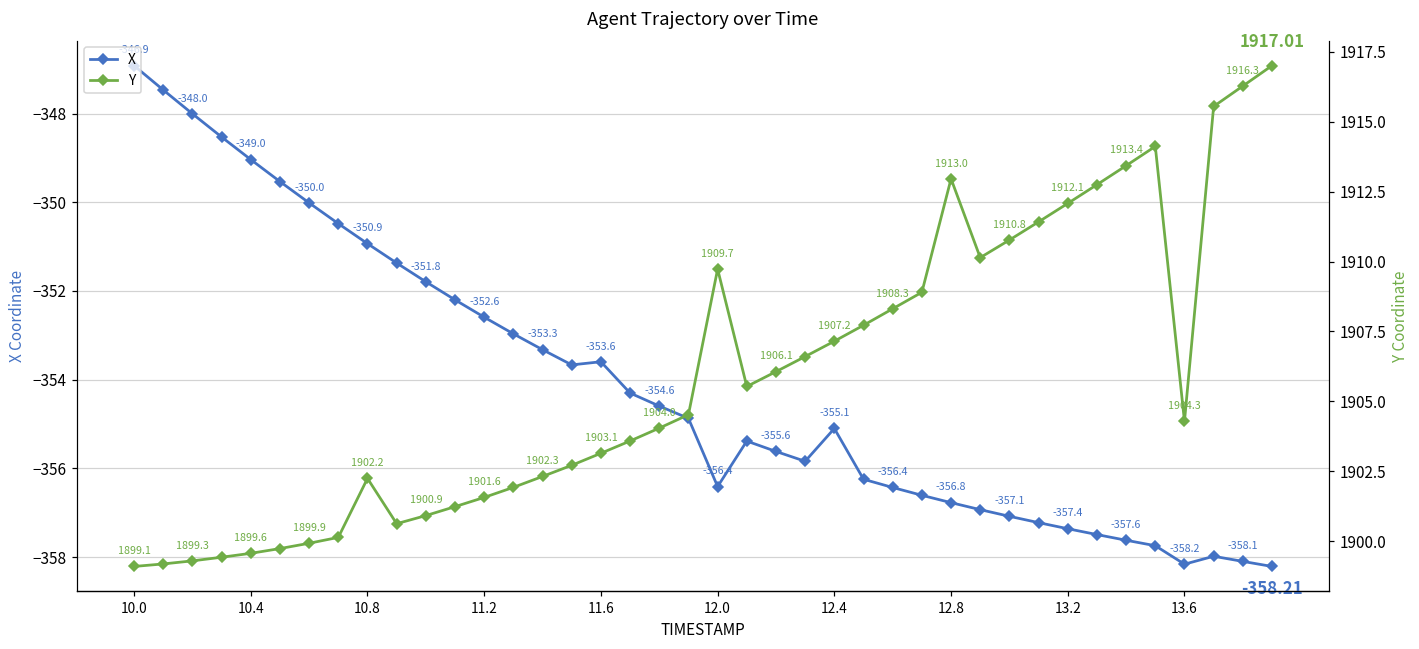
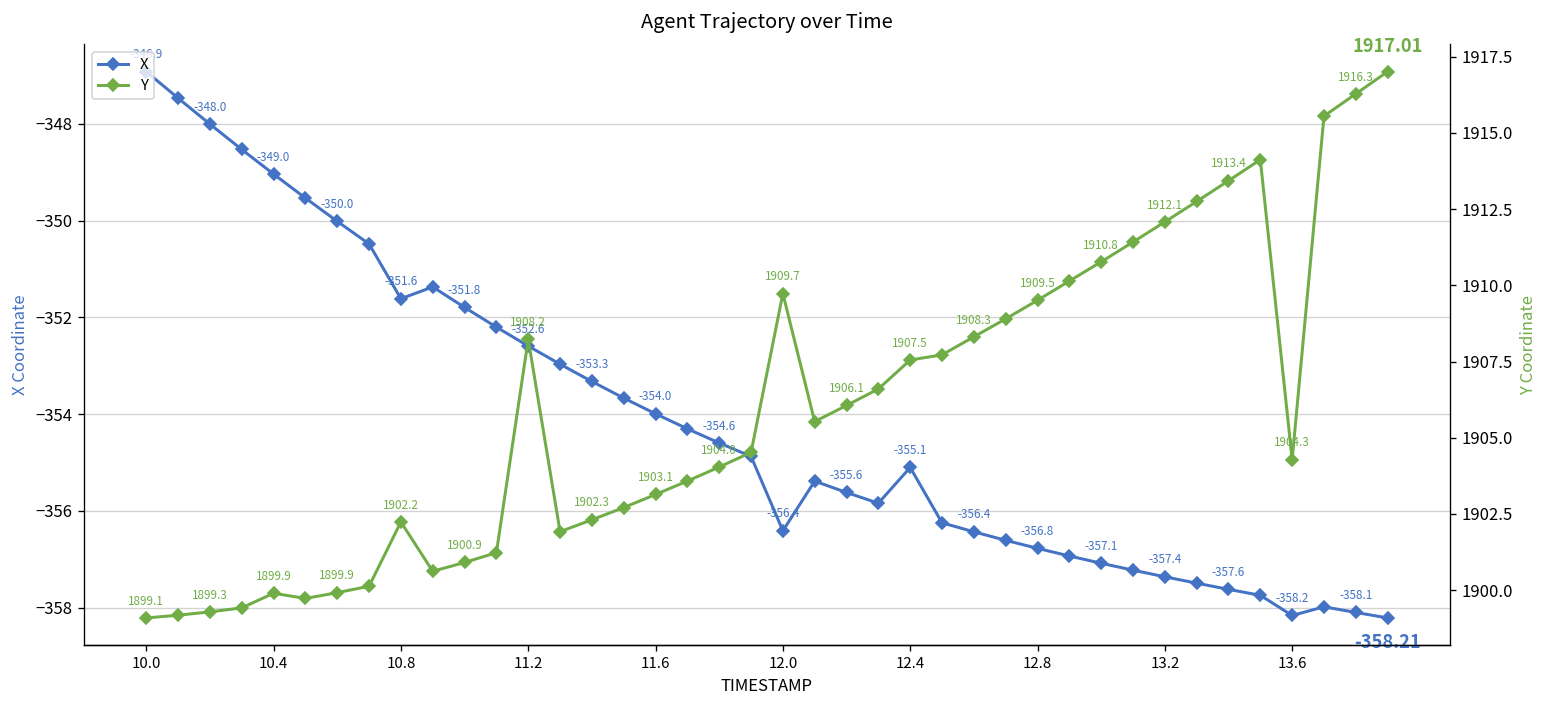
  {
    "X": {
      "10.4": -349.0,
-     "10.8": -350.9,
+     "10.8": -351.6,
      "11.2": -352.6,
-     "11.6": -353.6,
+     "11.6": -354.0,
      "12.0": -356.4,
      "12.4": -355.1,
      "12.8": -356.8,
      "13.2": -357.4,
      "13.6": -358.2
    },
    "Y": {
      "10.0": 1899.1,
-     "10.4": 1899.6,
+     "10.4": 1899.9,
      "10.8": 1902.2,
-     "11.2": 1901.6,
+     "11.2": 1908.2,
      "11.6": 1903.1,
      "12.0": 1909.7,
-     "12.4": 1907.2,
-     "12.8": 1913.0,
+     "12.4": 1907.5,
+     "12.8": 1909.5,
      "13.2": 1912.1,
      "13.6": 1904.3
    }
  }
